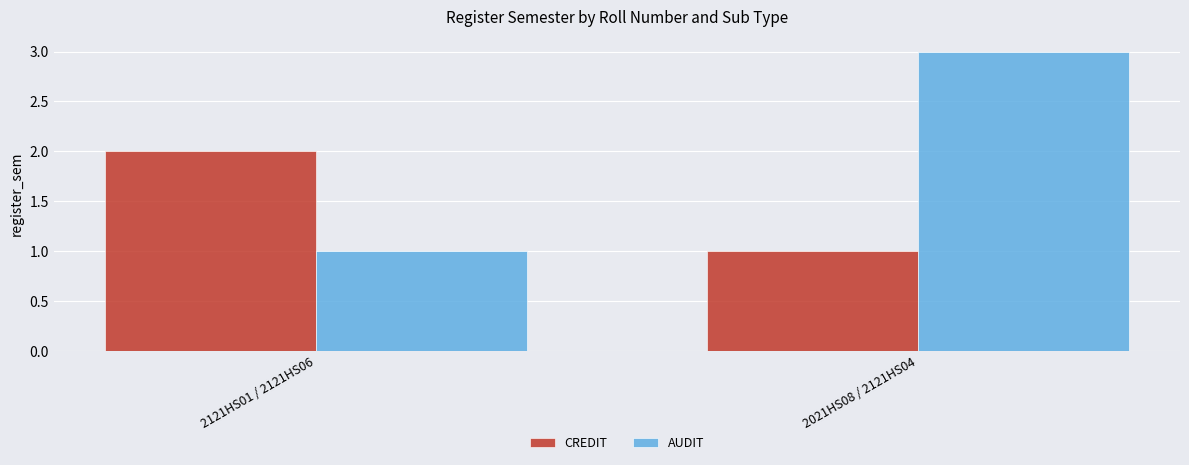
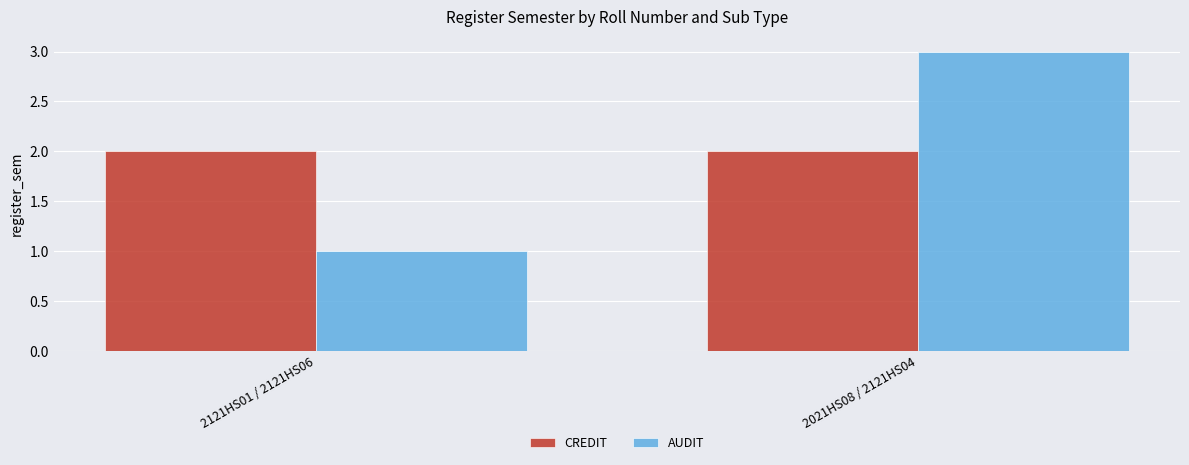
  {
    "CREDIT": {
      "2121HS01 / 2121HS06": 2,
-     "2021HS08 / 2121HS04": 1
+     "2021HS08 / 2121HS04": 2
    },
    "AUDIT": {
      "2121HS01 / 2121HS06": 1,
      "2021HS08 / 2121HS04": 3
    }
  }
